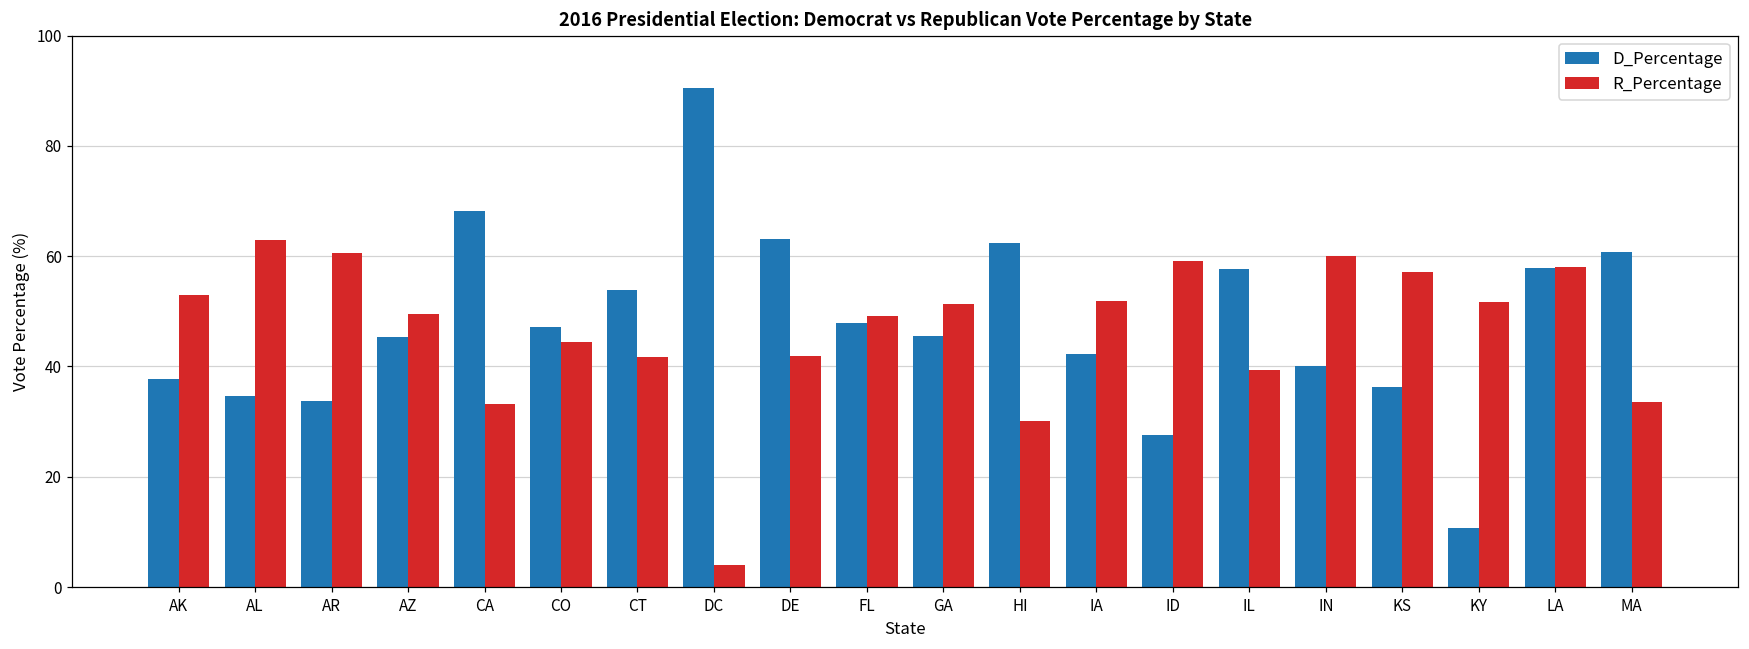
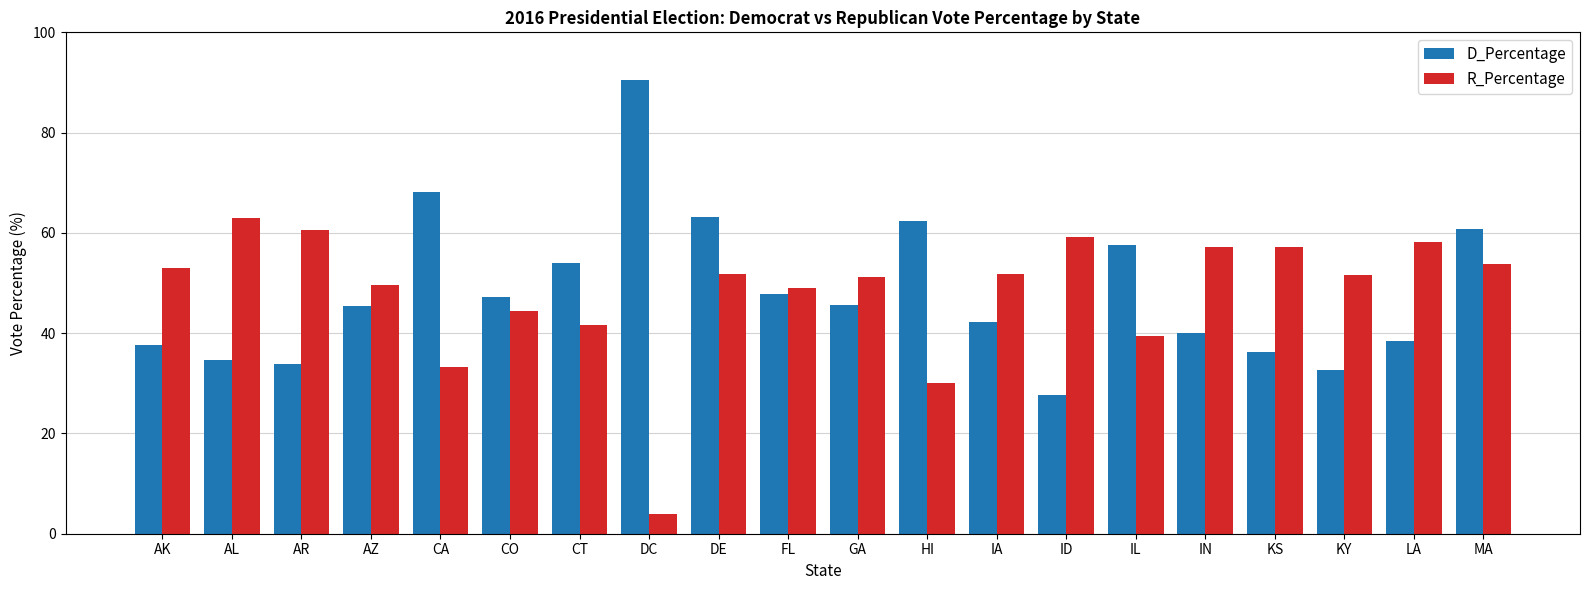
  {
    "D_Percentage": {
      "AK": 38,
      "AL": 35,
      "AR": 34,
      "AZ": 45,
      "CA": 68,
      "CO": 47,
      "CT": 54,
      "DC": 91,
      "DE": 63,
      "FL": 48,
      "GA": 46,
      "HI": 62,
      "IA": 42,
      "ID": 28,
      "IL": 58,
      "IN": 40,
      "KS": 36,
-     "KY": 11,
-     "LA": 58,
+     "KY": 33,
+     "LA": 38,
      "MA": 61
    },
    "R_Percentage": {
      "AK": 53,
      "AL": 63,
      "AR": 61,
      "AZ": 50,
      "CA": 33,
      "CO": 44,
      "CT": 42,
      "DC": 4,
-     "DE": 42,
+     "DE": 52,
      "FL": 49,
      "GA": 51,
      "HI": 30,
      "IA": 52,
      "ID": 59,
      "IL": 39,
-     "IN": 60,
+     "IN": 57,
      "KS": 57,
      "KY": 52,
      "LA": 58,
-     "MA": 34
+     "MA": 54
    }
  }
